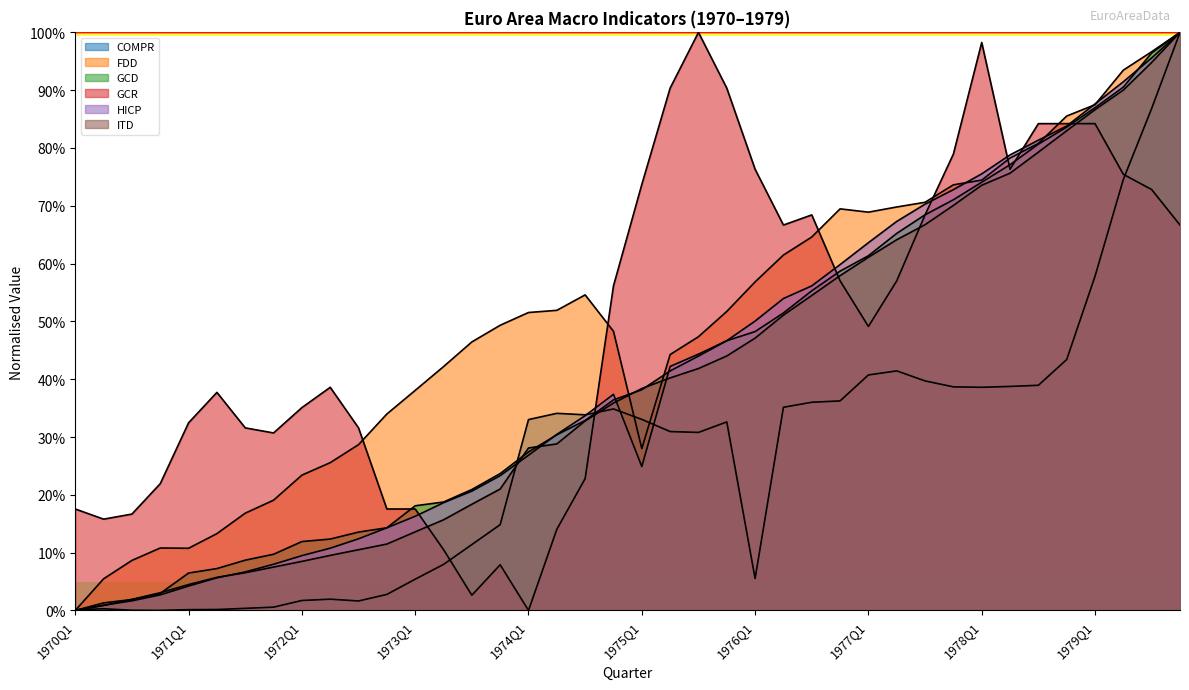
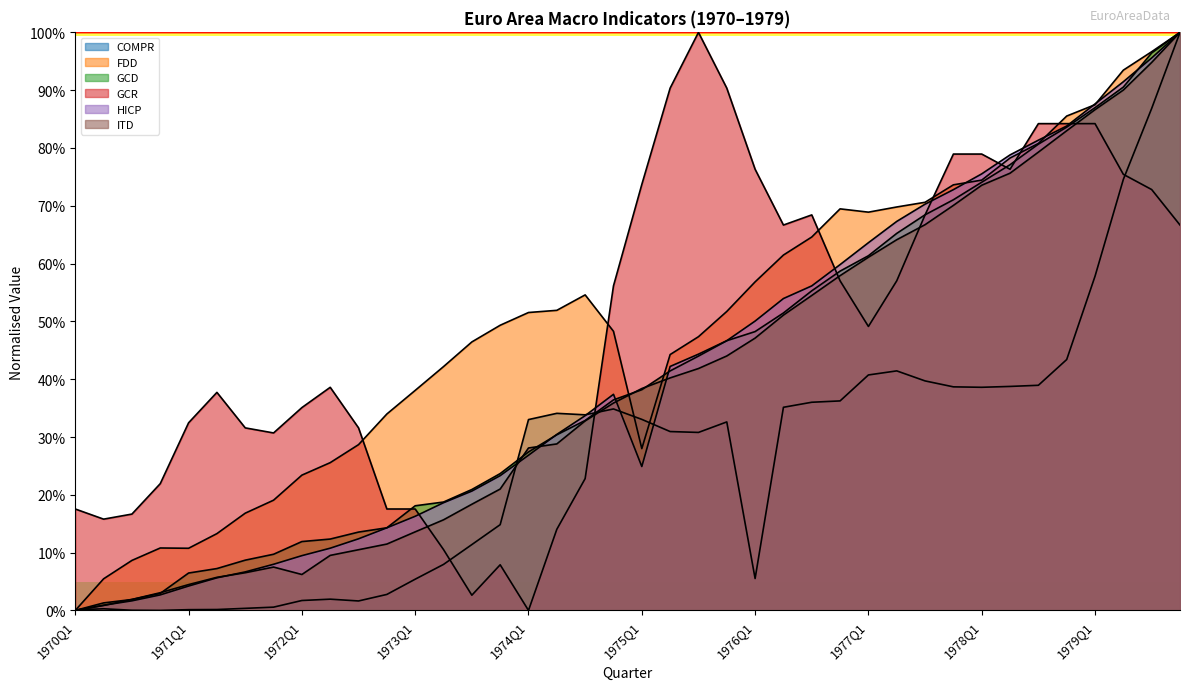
  {
    "COMPR": {
      "1973Q1": "5%",
      "1974Q1": "33%",
      "1975Q1": "33%",
      "1976Q1": "6%",
      "1977Q1": "41%",
      "1978Q1": "39%",
      "1979Q1": "58%"
    },
    "FDD": {
      "1971Q1": "11%",
      "1972Q1": "23%",
      "1973Q1": "38%",
      "1974Q1": "52%",
      "1975Q1": "28%",
      "1976Q1": "57%",
      "1977Q1": "69%"
    },
    "GCD": {
      "1971Q1": "6%",
      "1972Q1": "12%",
      "1973Q1": "18%",
      "1974Q1": "27%",
      "1976Q1": "48%"
    },
    "GCR": {
      "1970Q1": "18%",
      "1971Q1": "32%",
      "1972Q1": "35%",
      "1973Q1": "18%",
      "1975Q1": "74%",
      "1976Q1": "76%",
      "1977Q1": "49%",
-     "1978Q1": "98%",
+     "1978Q1": "79%",
      "1979Q1": "84%"
    },
    "HICP": {
      "1972Q1": "9%",
      "1973Q1": "16%",
      "1974Q1": "27%",
      "1975Q1": "25%",
      "1976Q1": "50%",
      "1977Q1": "64%",
      "1978Q1": "76%"
    },
    "ITD": {
-     "1972Q1": "8%",
+     "1972Q1": "6%",
      "1973Q1": "14%",
      "1974Q1": "28%",
      "1976Q1": "47%",
      "1978Q1": "74%"
    }
  }
